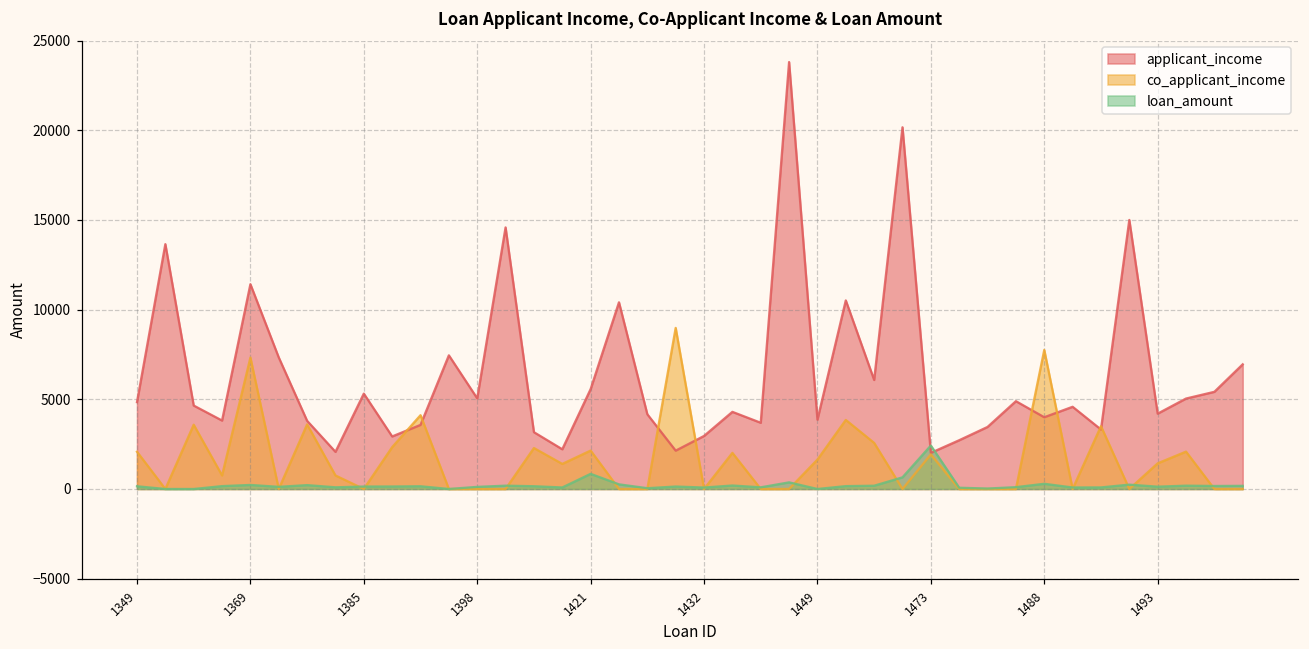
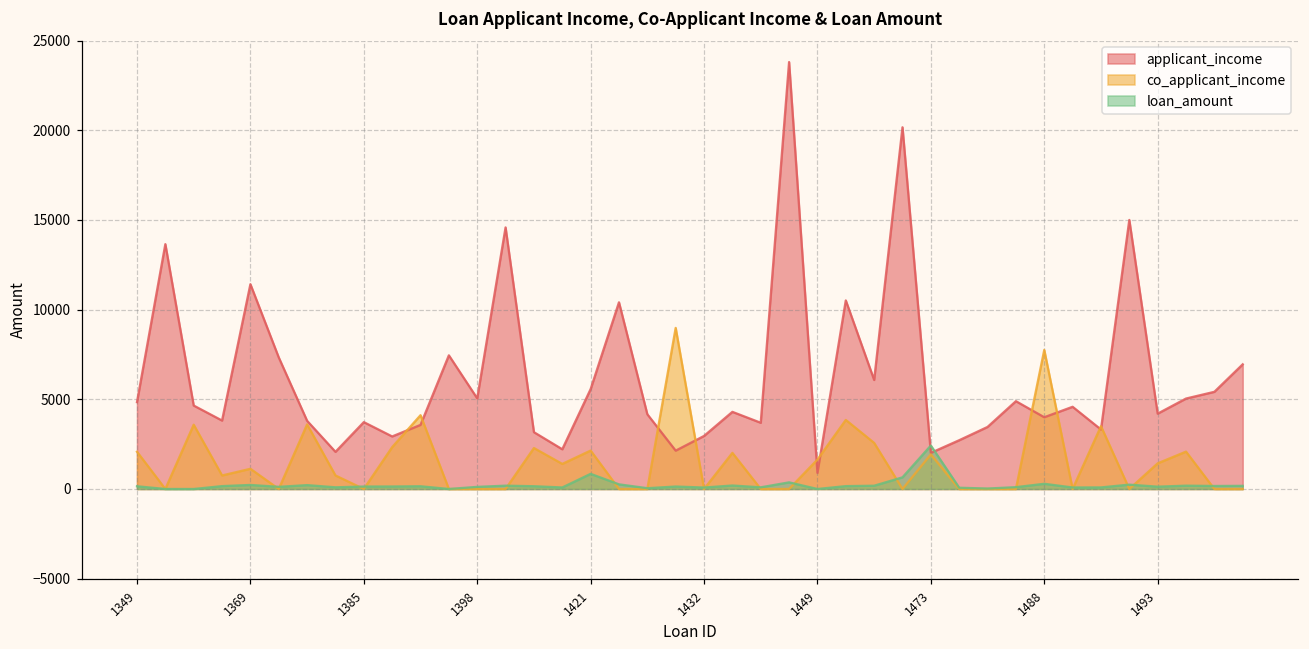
  {
    "applicant_income": {
      "1349": 4800,
      "1369": 11400,
-     "1385": 5300,
+     "1385": 3700,
      "1398": 5100,
      "1421": 5600,
      "1432": 3000,
-     "1449": 3900,
+     "1449": 900,
      "1488": 4000,
      "1493": 4200
    },
    "co_applicant_income": {
      "1349": 2100,
-     "1369": 7300,
+     "1369": 1100,
      "1421": 2100,
      "1449": 1600,
      "1488": 7800,
      "1493": 1400
    },
    "loan_amount": {
      "1349": 200,
      "1369": 200,
      "1421": 800,
      "1449": 0,
      "1473": 2400,
      "1488": 300,
      "1493": 100
    }
  }
